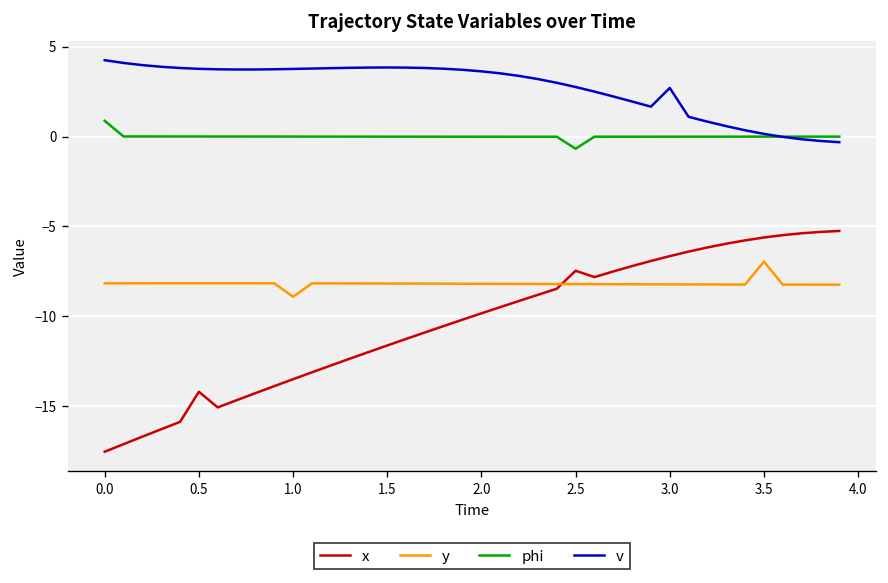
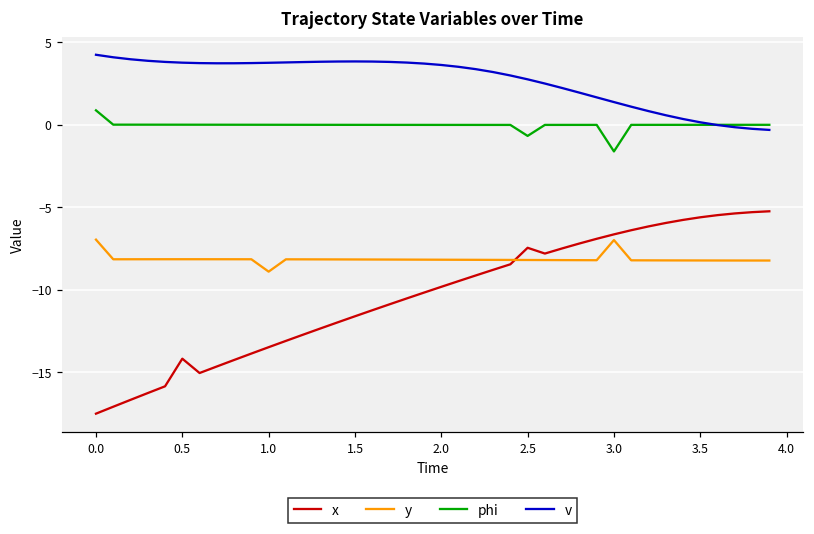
  {
    "x": {
      "0.0": -17.5,
      "0.5": -14.2,
      "1.0": -13.5,
      "1.5": -11.6,
      "2.0": -9.8,
      "2.5": -7.5,
      "3.0": -6.7,
      "3.5": -5.6
    },
    "y": {
-     "0.0": -8.2,
+     "0.0": -7.0,
      "0.5": -8.2,
      "1.0": -8.9,
      "1.5": -8.2,
      "2.0": -8.2,
      "2.5": -8.2,
-     "3.0": -8.2,
-     "3.5": -7.0
+     "3.0": -7.0,
+     "3.5": -8.2
    },
    "phi": {
      "0.0": 0.9,
      "0.5": 0.0,
      "1.0": 0.0,
      "1.5": 0.0,
      "2.0": 0.0,
      "2.5": -0.7,
-     "3.0": 0.0
+     "3.0": -1.6
    },
    "v": {
      "0.0": 4.2,
      "0.5": 3.8,
      "1.0": 3.8,
      "1.5": 3.8,
      "2.0": 3.6,
      "2.5": 2.8,
-     "3.0": 2.7
+     "3.0": 1.4
    }
  }
